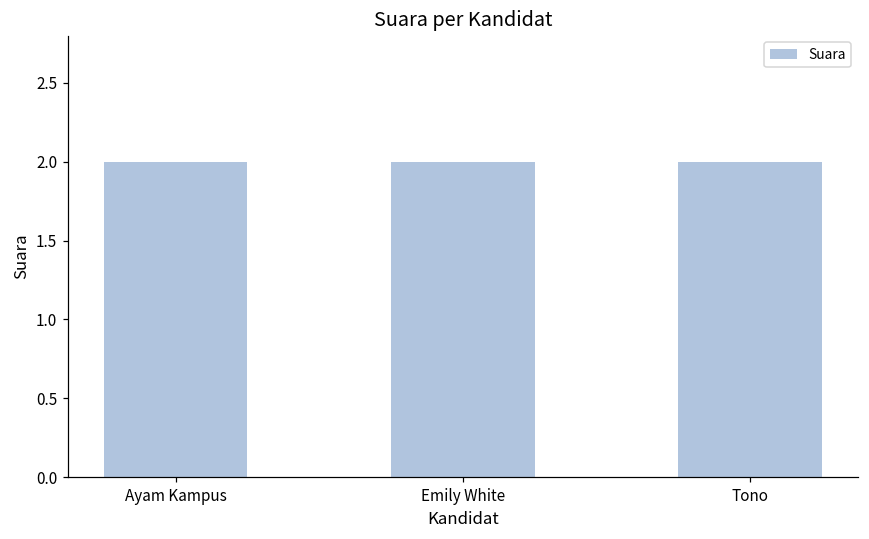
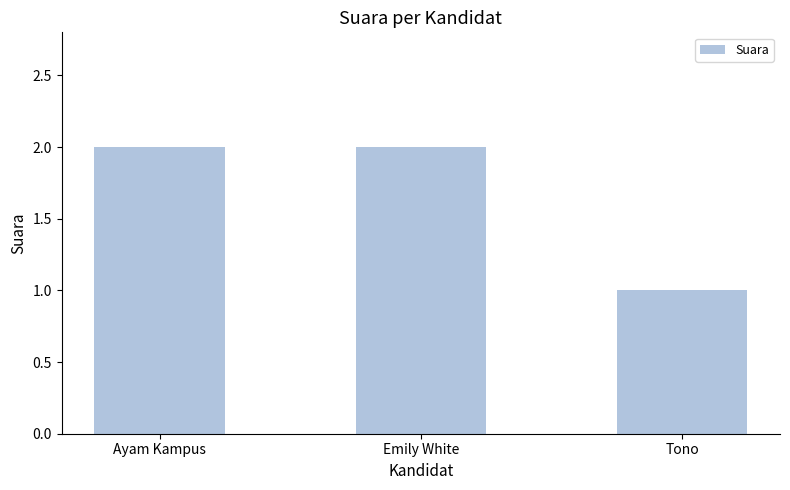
  {
    "Ayam Kampus": 2,
    "Emily White": 2,
-   "Tono": 2
+   "Tono": 1
  }
